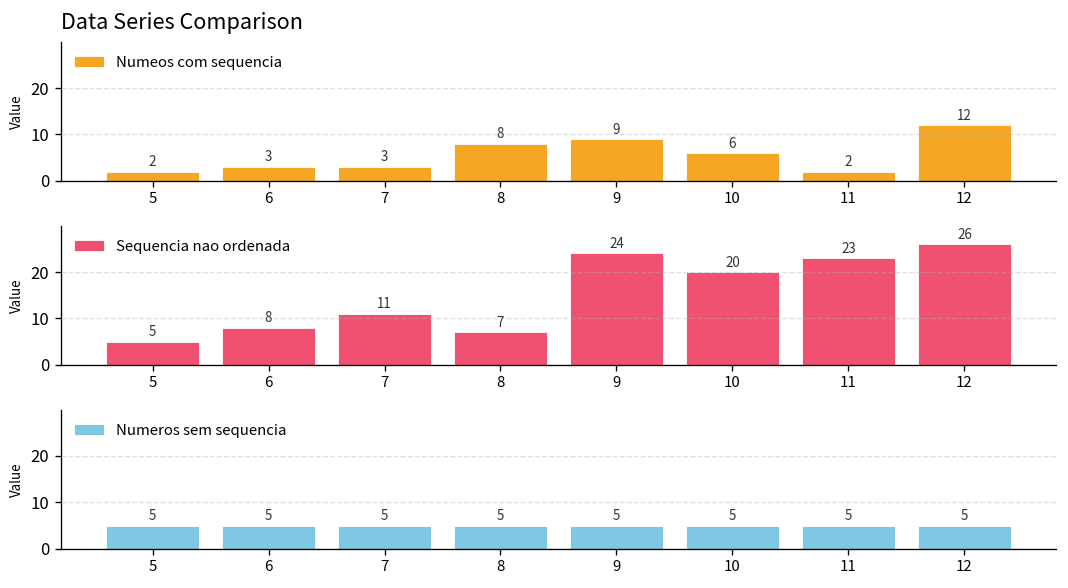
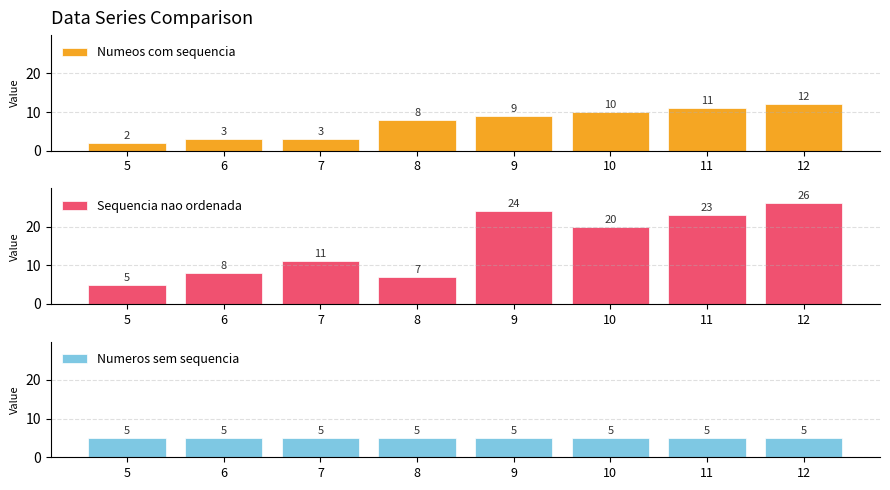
  {
    "Data Series Comparison": {
      "5": 2,
      "6": 3,
      "7": 3,
      "8": 8,
      "9": 9,
-     "10": 6,
-     "11": 2,
+     "10": 10,
+     "11": 11,
      "12": 12
    }
  }
